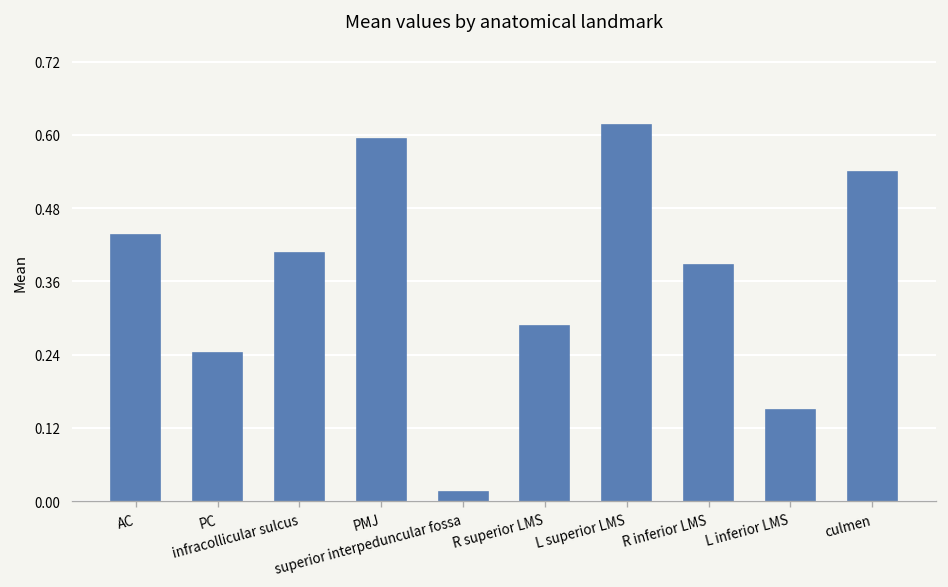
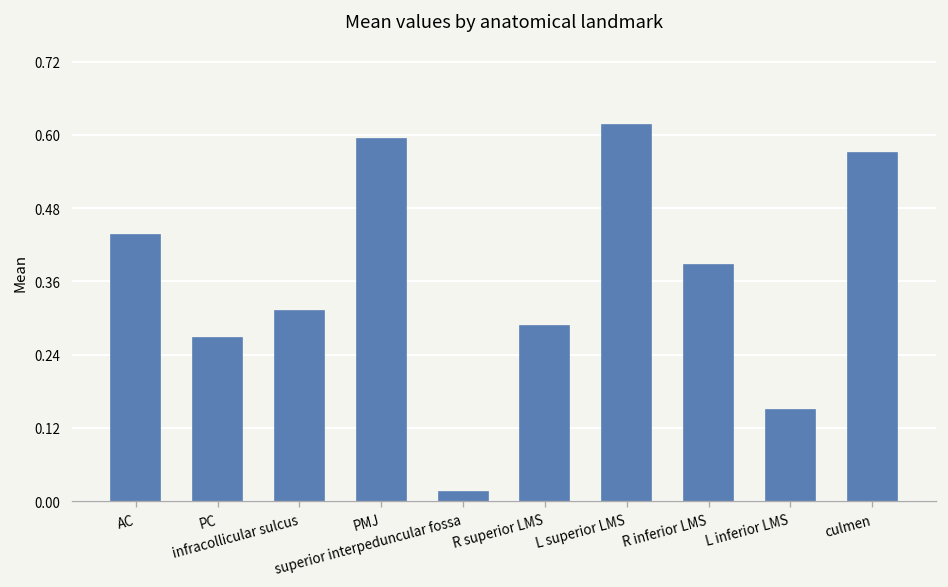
  {
    "AC": 0.44,
-   "PC": 0.24,
-   "infracollicular sulcus": 0.41,
+   "PC": 0.27,
+   "infracollicular sulcus": 0.31,
    "PMJ": 0.59,
    "superior interpeduncular fossa": 0.02,
    "R superior LMS": 0.29,
    "L superior LMS": 0.62,
    "R inferior LMS": 0.39,
    "L inferior LMS": 0.15,
-   "culmen": 0.54
+   "culmen": 0.57
  }
